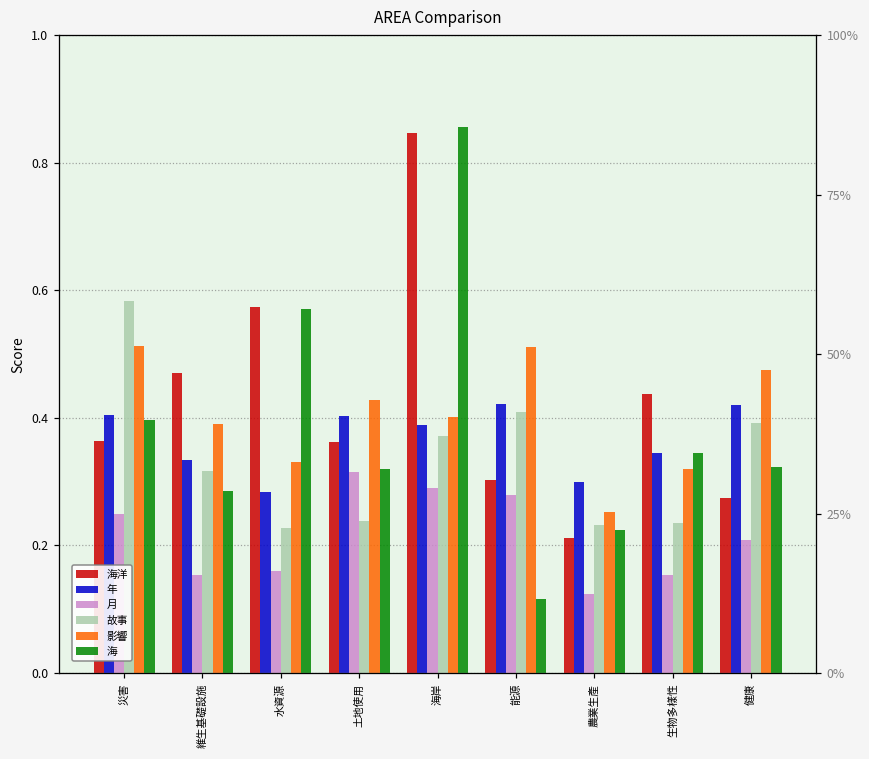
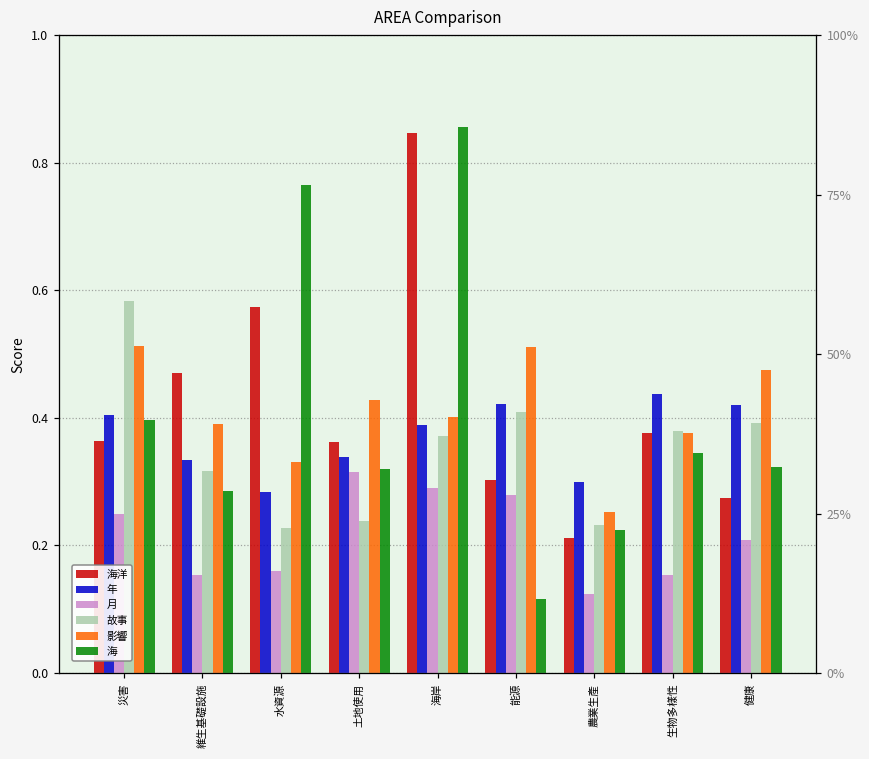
  {
    "海洋": {
      "災害": 0.36,
      "維生基礎設施": 0.47,
      "水資源": 0.57,
      "土地使用": 0.36,
      "海岸": 0.85,
      "能源": 0.30,
      "農業生產": 0.21,
-     "生物多樣性": 0.44,
+     "生物多樣性": 0.38,
      "健康": 0.27
    },
    "年": {
      "災害": 0.40,
      "維生基礎設施": 0.33,
      "水資源": 0.28,
-     "土地使用": 0.40,
+     "土地使用": 0.34,
      "海岸": 0.39,
      "能源": 0.42,
      "農業生產": 0.30,
-     "生物多樣性": 0.35,
+     "生物多樣性": 0.44,
      "健康": 0.42
    },
    "月": {
      "災害": 0.25,
      "維生基礎設施": 0.15,
      "水資源": 0.16,
      "土地使用": 0.32,
      "海岸": 0.29,
      "能源": 0.28,
      "農業生產": 0.12,
      "生物多樣性": 0.15,
      "健康": 0.21
    },
    "故事": {
      "災害": 0.58,
      "維生基礎設施": 0.32,
      "水資源": 0.23,
      "土地使用": 0.24,
      "海岸": 0.37,
      "能源": 0.41,
      "農業生產": 0.23,
-     "生物多樣性": 0.24,
+     "生物多樣性": 0.38,
      "健康": 0.39
    },
    "影響": {
      "災害": 0.51,
      "維生基礎設施": 0.39,
      "水資源": 0.33,
      "土地使用": 0.43,
      "海岸": 0.40,
      "能源": 0.51,
      "農業生產": 0.25,
-     "生物多樣性": 0.32,
+     "生物多樣性": 0.38,
      "健康": 0.48
    },
    "海": {
      "災害": 0.40,
      "維生基礎設施": 0.29,
-     "水資源": 0.57,
+     "水資源": 0.77,
      "土地使用": 0.32,
      "海岸": 0.86,
      "能源": 0.12,
      "農業生產": 0.22,
      "生物多樣性": 0.35,
      "健康": 0.32
    }
  }
